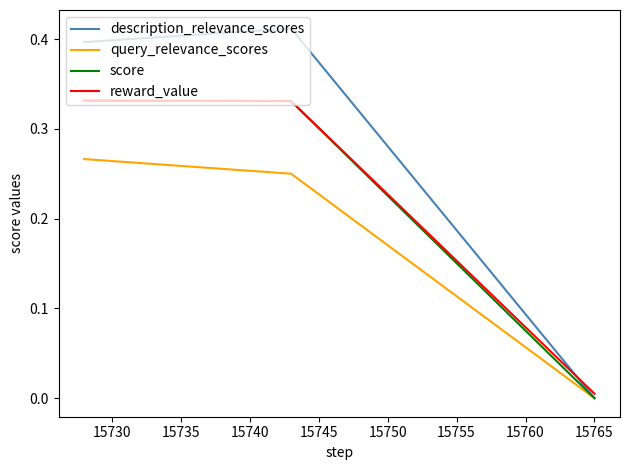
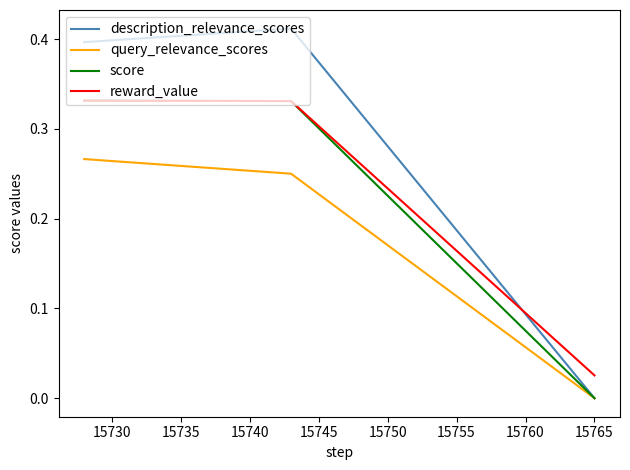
  {
    "reward_value": {
-     "15765": 0.00
+     "15765": 0.03
    }
  }
